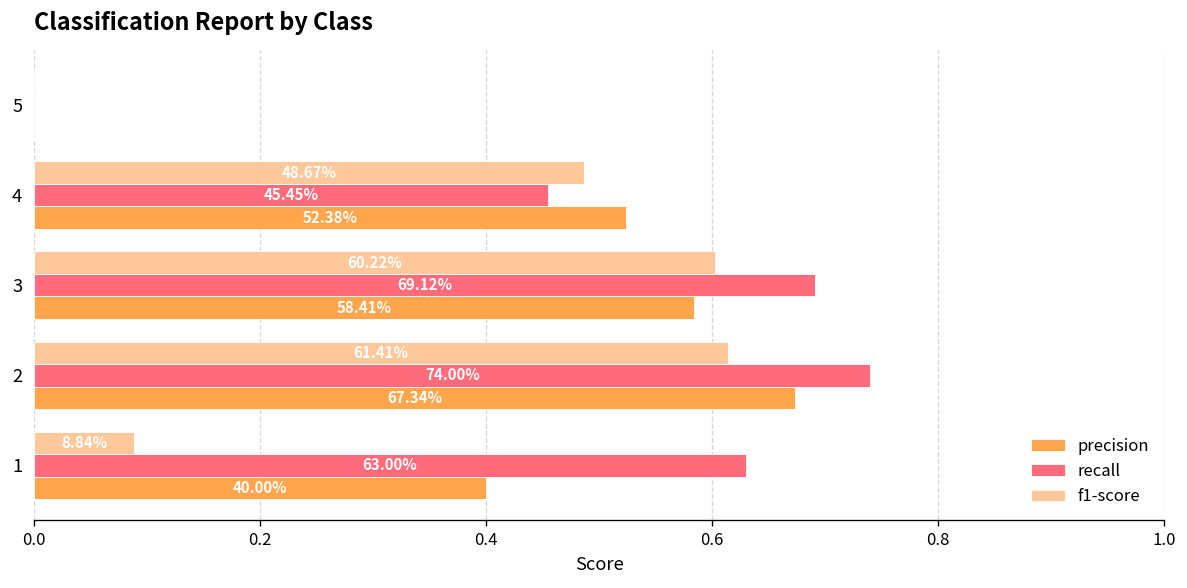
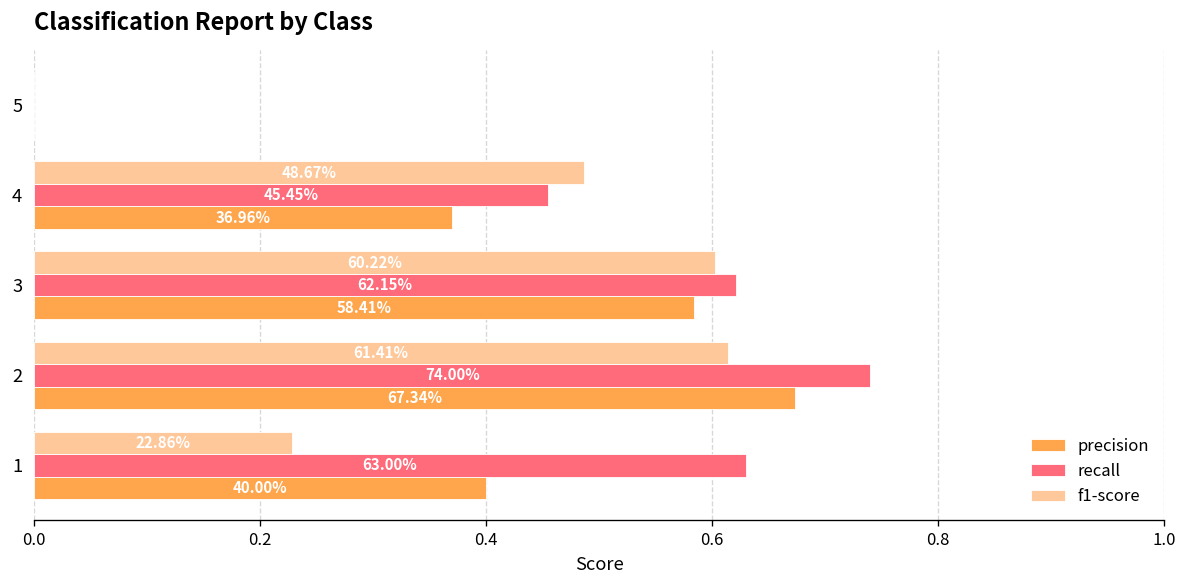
  {
    "precision": {
-     "4": "52.38%",
+     "4": "36.96%",
      "3": "58.41%",
      "2": "67.34%",
      "1": "40.00%"
    },
    "recall": {
      "4": "45.45%",
-     "3": "69.12%",
+     "3": "62.15%",
      "2": "74.00%",
      "1": "63.00%"
    },
    "f1-score": {
      "4": "48.67%",
      "3": "60.22%",
      "2": "61.41%",
-     "1": "8.84%"
+     "1": "22.86%"
    }
  }
